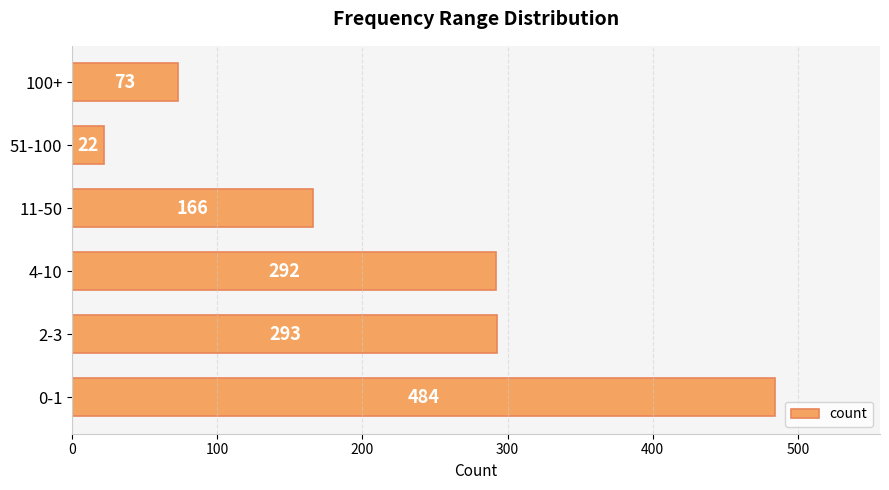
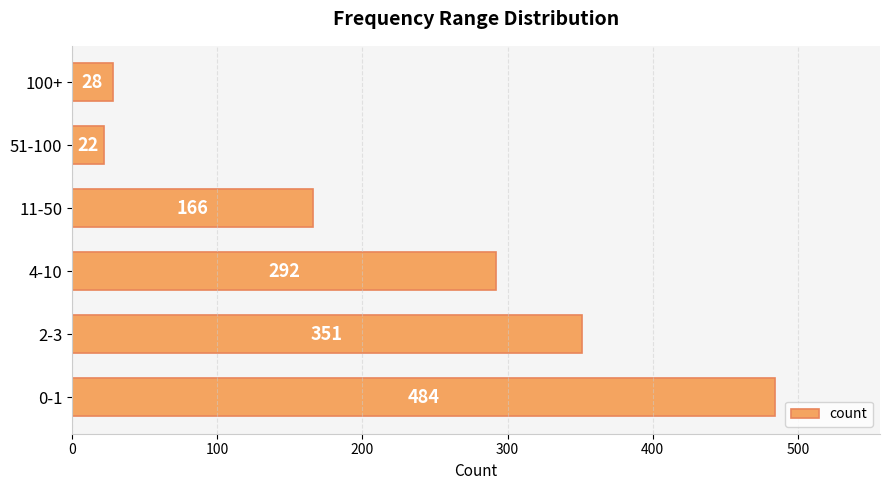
  {
-   "100+": 73,
+   "100+": 28,
    "51-100": 22,
    "11-50": 166,
    "4-10": 292,
-   "2-3": 293,
+   "2-3": 351,
    "0-1": 484
  }
